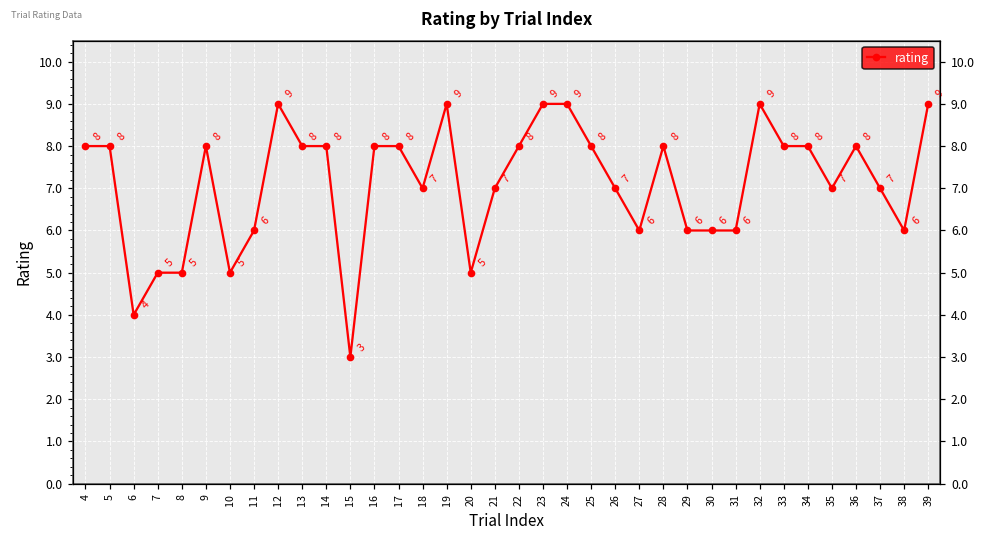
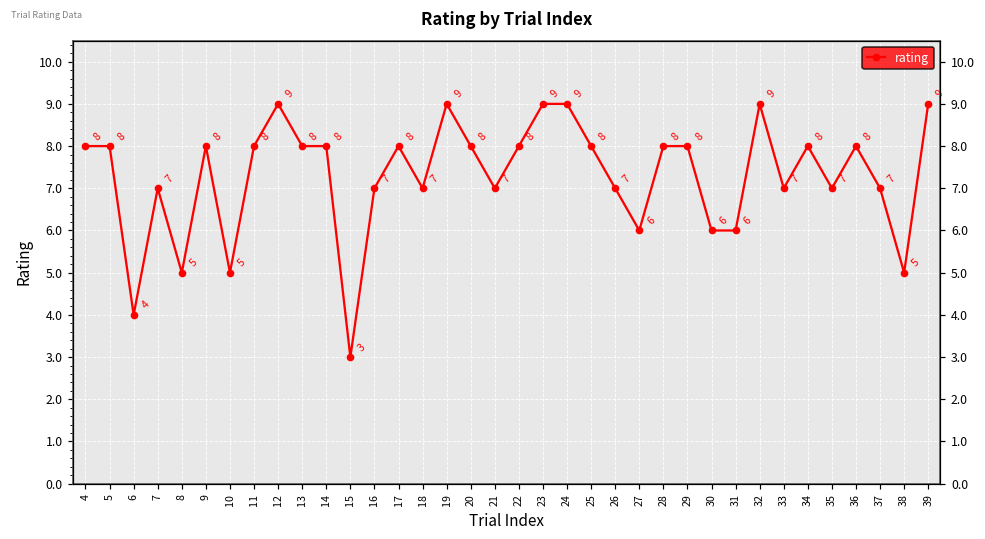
  {
    "4": 8,
    "5": 8,
    "6": 4,
-   "7": 5,
+   "7": 7,
    "8": 5,
    "9": 8,
    "10": 5,
-   "11": 6,
+   "11": 8,
    "12": 9,
    "13": 8,
    "14": 8,
    "15": 3,
-   "16": 8,
+   "16": 7,
    "17": 8,
    "18": 7,
    "19": 9,
-   "20": 5,
+   "20": 8,
    "21": 7,
    "22": 8,
    "23": 9,
    "24": 9,
    "25": 8,
    "26": 7,
    "27": 6,
    "28": 8,
-   "29": 6,
+   "29": 8,
    "30": 6,
    "31": 6,
    "32": 9,
-   "33": 8,
+   "33": 7,
    "34": 8,
    "35": 7,
    "36": 8,
    "37": 7,
-   "38": 6,
+   "38": 5,
    "39": 9
  }
